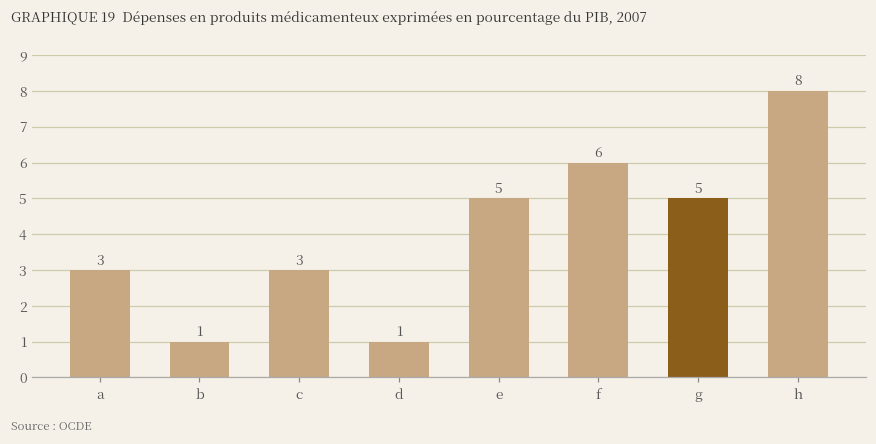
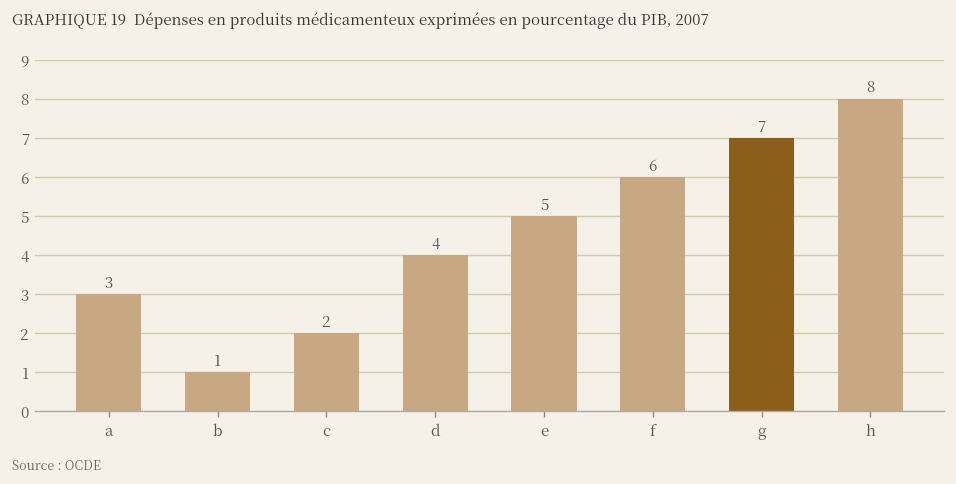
  {
    "a": 3,
    "b": 1,
-   "c": 3,
-   "d": 1,
+   "c": 2,
+   "d": 4,
    "e": 5,
    "f": 6,
-   "g": 5,
+   "g": 7,
    "h": 8
  }
